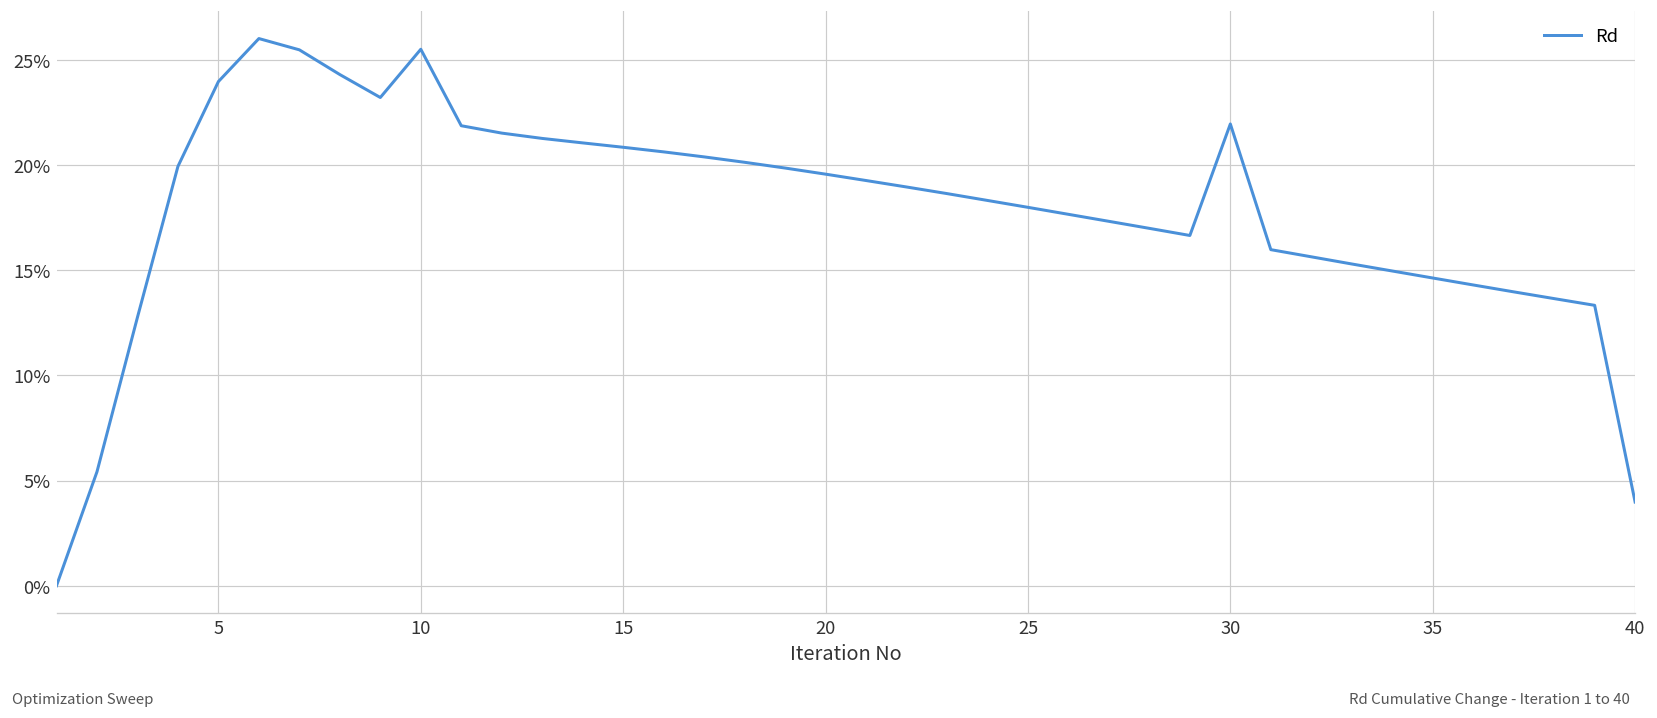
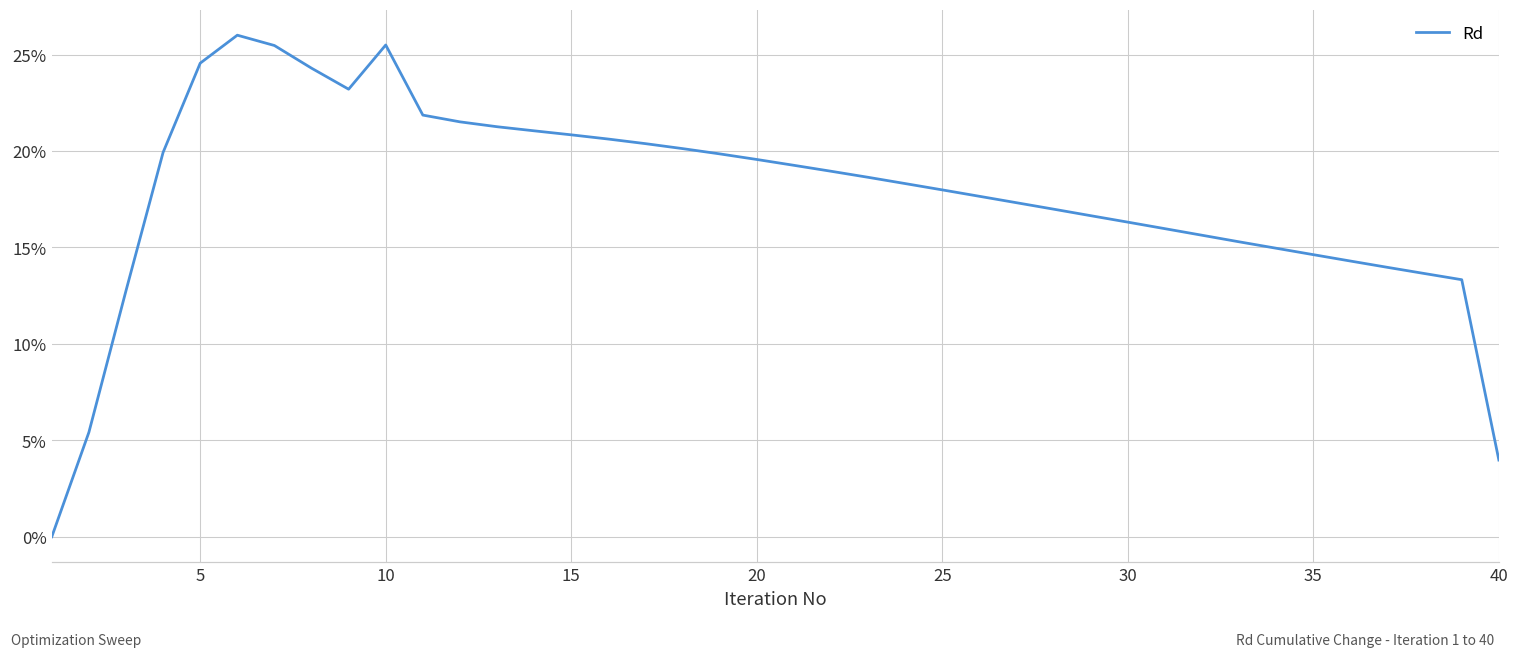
  {
-   "5": "24.0%",
+   "5": "24.6%",
    "10": "25.5%",
    "15": "20.8%",
    "20": "19.6%",
    "25": "18.0%",
-   "30": "22.0%",
+   "30": "16.3%",
    "35": "14.6%",
    "40": "4.0%"
  }
